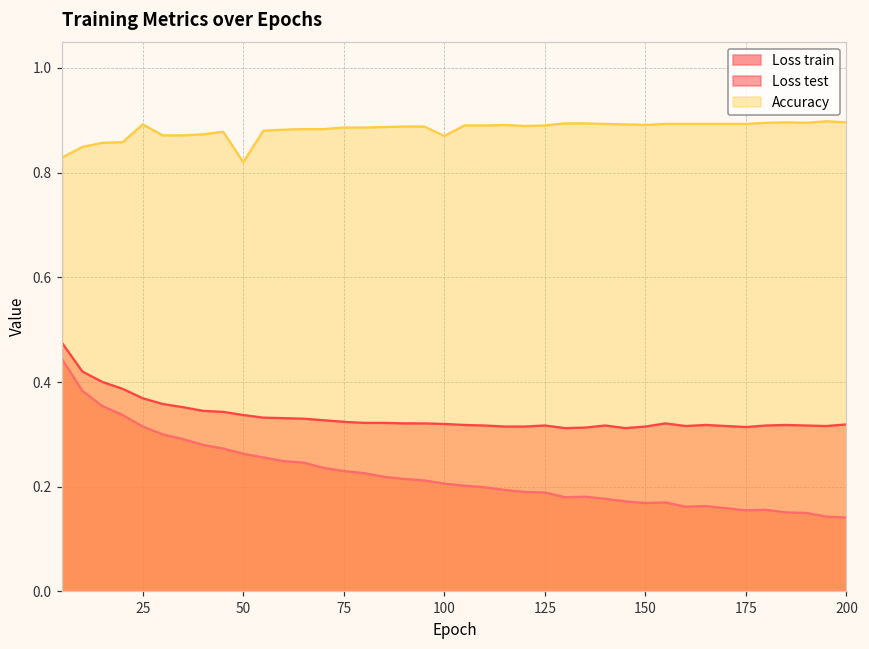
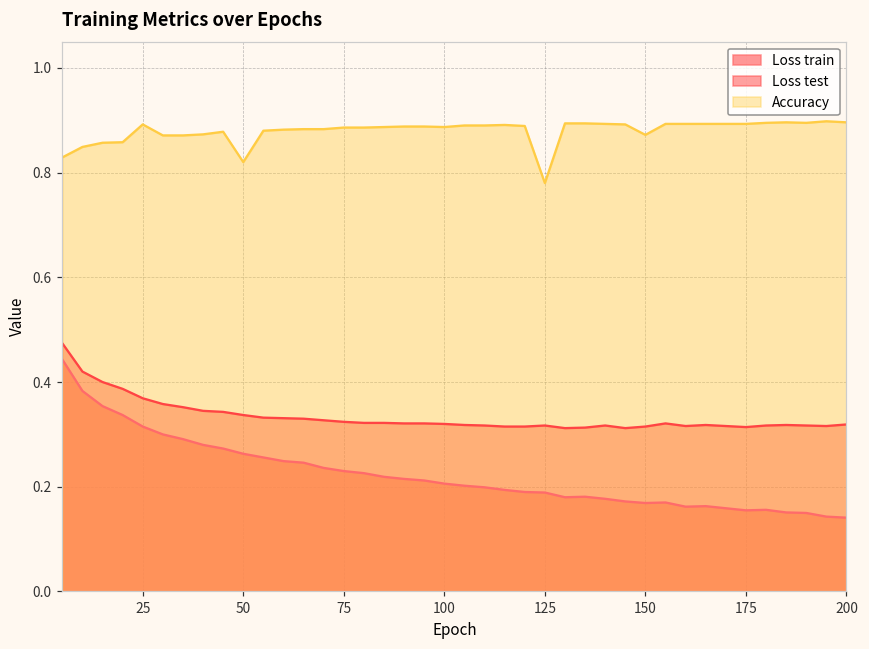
  {
    "Accuracy": {
      "25": 0.89,
      "50": 0.82,
      "75": 0.89,
-     "100": 0.87,
-     "125": 0.89,
-     "150": 0.89,
+     "100": 0.89,
+     "125": 0.78,
+     "150": 0.87,
      "175": 0.89,
      "200": 0.90
    }
  }
